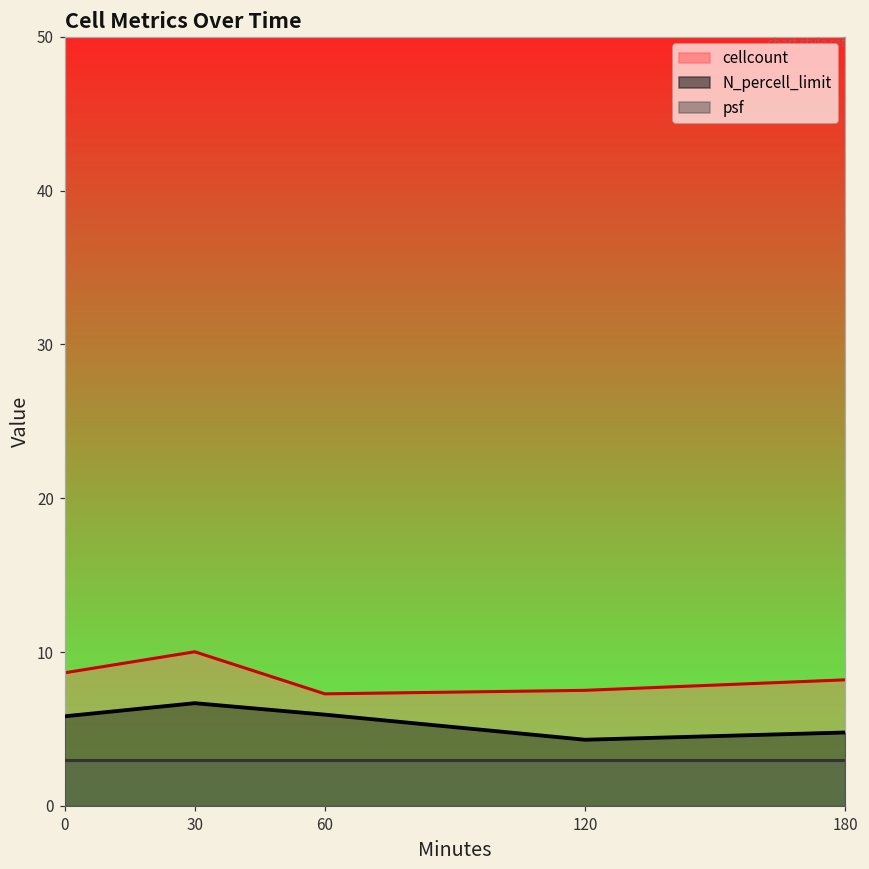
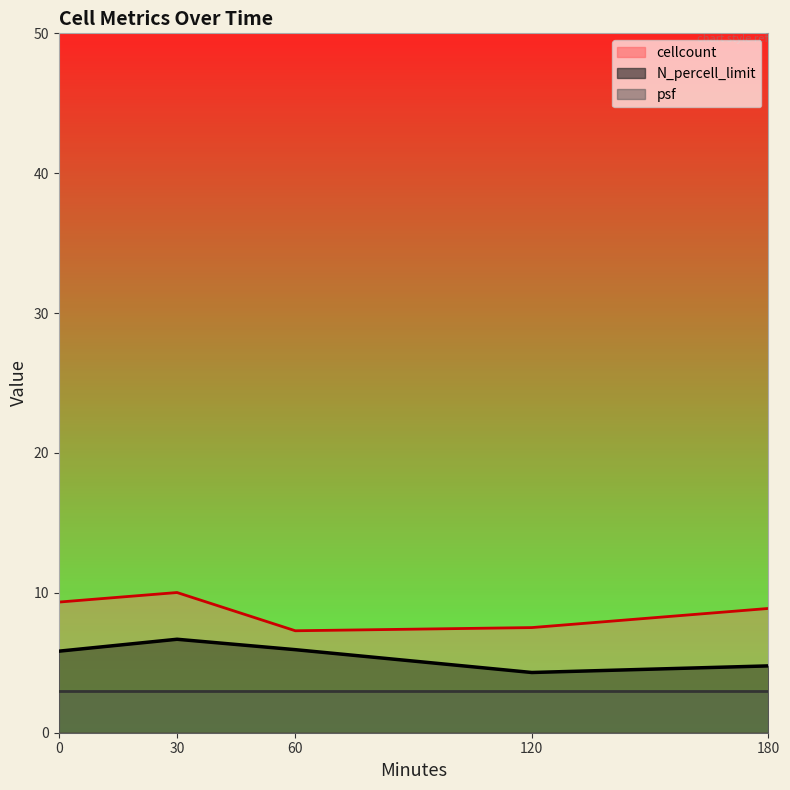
  {
    "cellcount": {
-     "0": 8.7,
+     "0": 9.3,
      "30": 10.0,
      "60": 7.3,
      "120": 7.5,
-     "180": 8.2
+     "180": 8.9
    },
    "N_percell_limit": {
      "0": 5.8,
      "30": 6.7,
      "60": 5.9,
      "120": 4.3,
      "180": 4.8
    },
    "psf": {
      "0": 3.0,
      "30": 3.0,
      "60": 3.0,
      "120": 3.0,
      "180": 3.0
    }
  }
